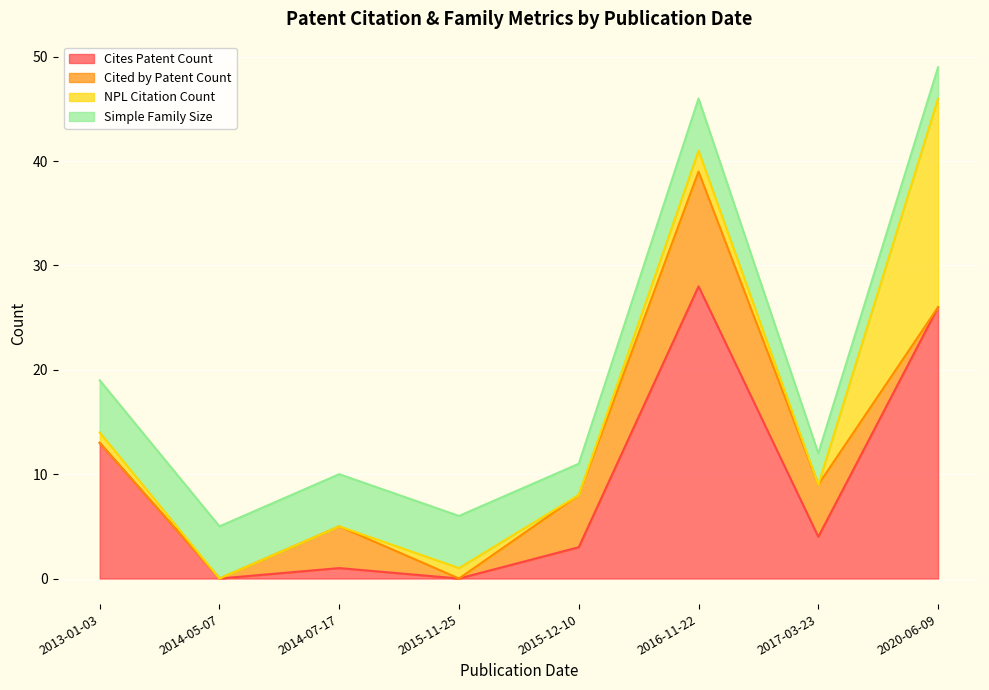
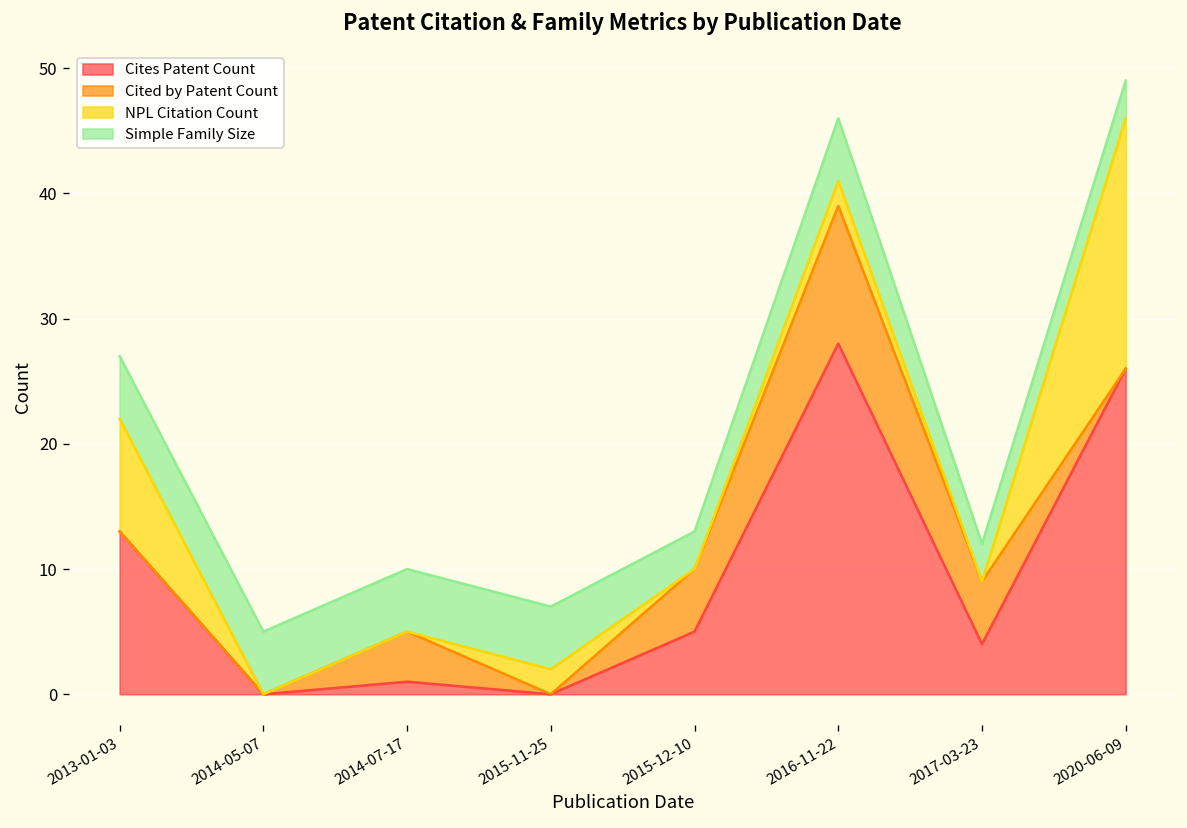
  {
    "Cites Patent Count": {
      "2014-07-17": 1,
-     "2015-12-10": 3,
+     "2015-12-10": 5,
      "2016-11-22": 28,
      "2017-03-23": 4
    },
    "Cited by Patent Count": {
      "2016-11-22": 11
    },
    "NPL Citation Count": {
-     "2013-01-03": 1,
-     "2015-11-25": 1,
+     "2013-01-03": 9,
+     "2015-11-25": 2,
      "2016-11-22": 2,
      "2020-06-09": 20
    },
    "Simple Family Size": {
      "2013-01-03": 5,
      "2014-05-07": 5,
      "2014-07-17": 5,
      "2015-11-25": 5,
      "2015-12-10": 3,
      "2016-11-22": 5,
      "2017-03-23": 3,
      "2020-06-09": 3
    }
  }
